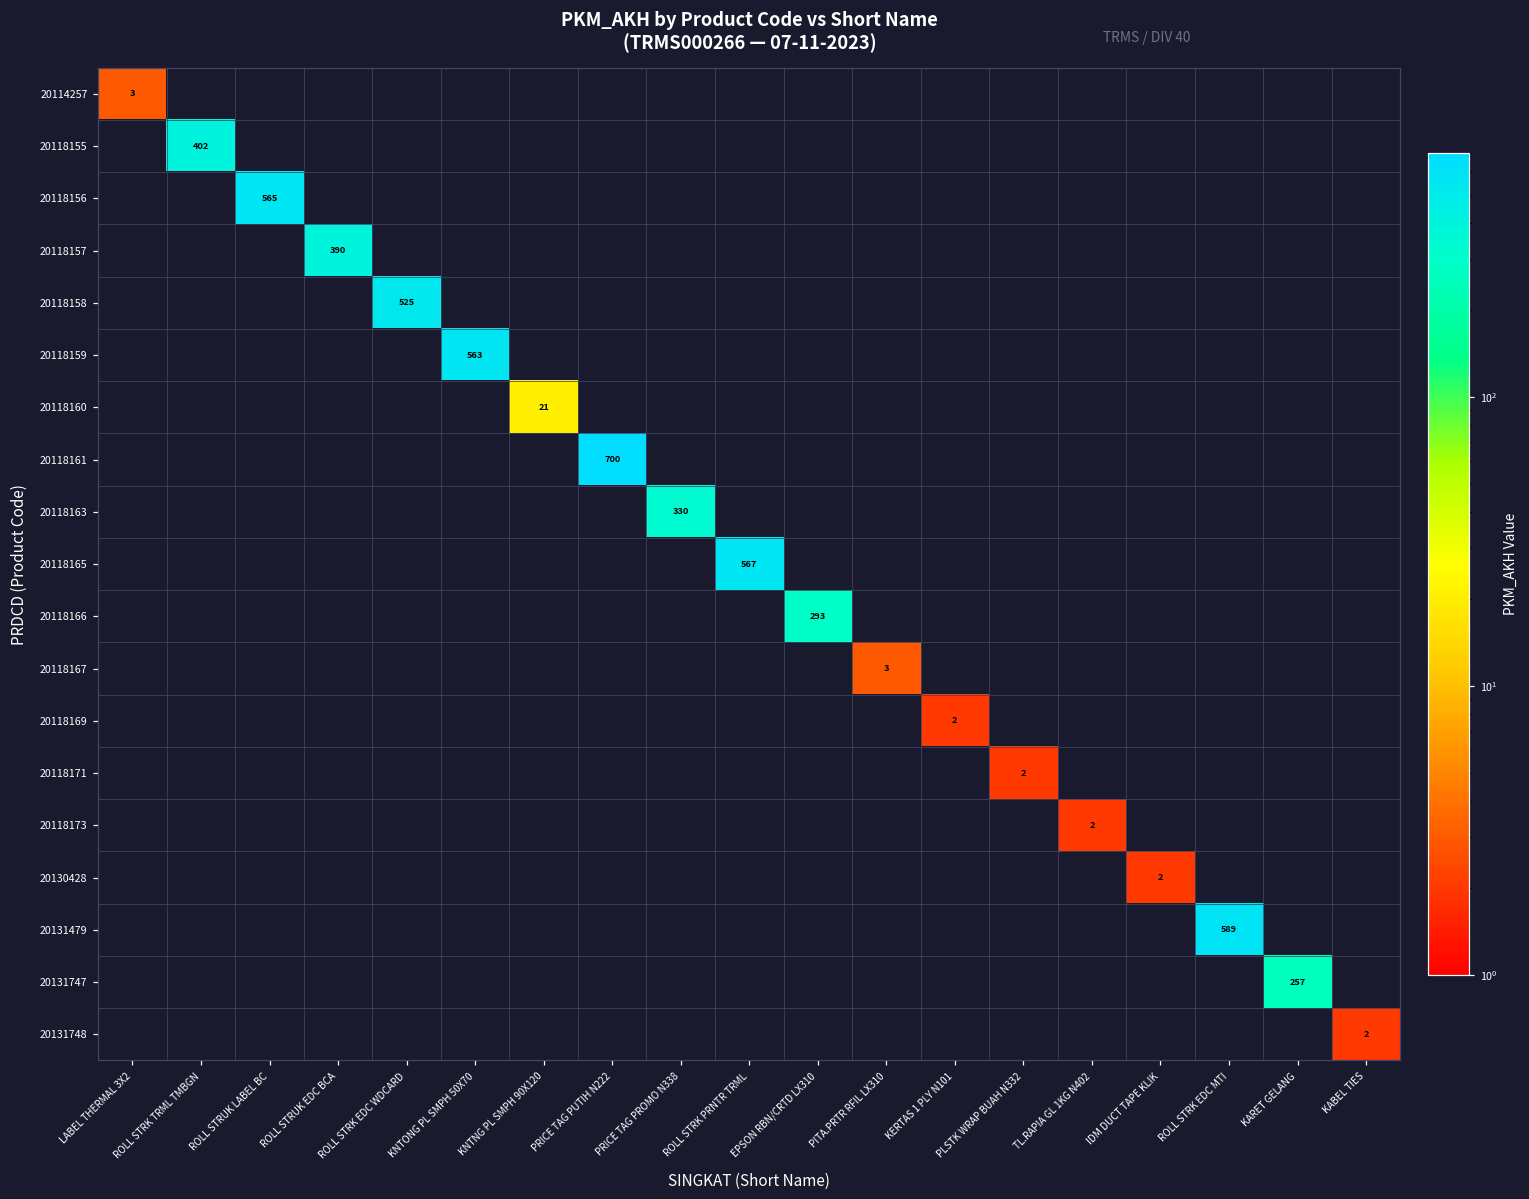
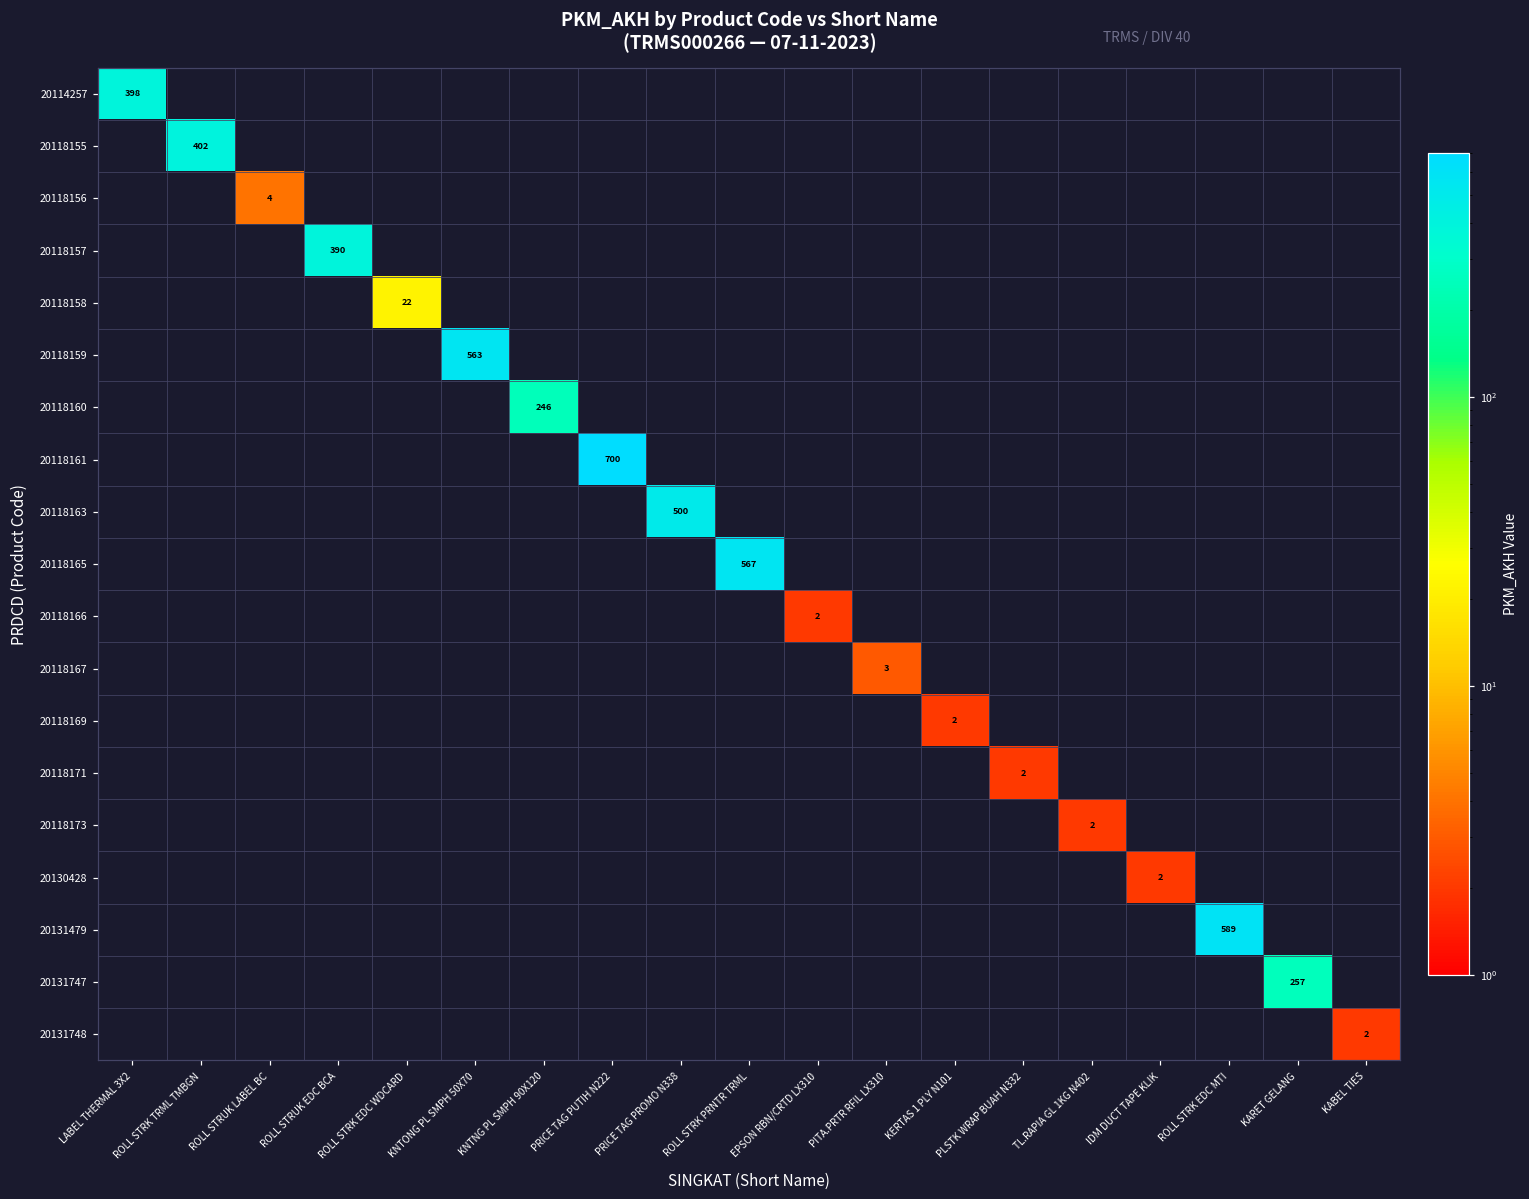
  {
    "20114257": {
-     "LABEL THERMAL 3X2": 3
+     "LABEL THERMAL 3X2": 398
    },
    "20118155": {
      "ROLL STRK TRML TMBGN": 402
    },
    "20118156": {
-     "ROLL STRUK LABEL BC": 565
+     "ROLL STRUK LABEL BC": 4
    },
    "20118157": {
      "ROLL STRUK EDC BCA": 390
    },
    "20118158": {
-     "ROLL STRK EDC WDCARD": 525
+     "ROLL STRK EDC WDCARD": 22
    },
    "20118159": {
      "KNTONG PL SMPH 50X70": 563
    },
    "20118160": {
-     "KNTNG PL SMPH 90X120": 21
+     "KNTNG PL SMPH 90X120": 246
    },
    "20118161": {
      "PRICE TAG PUTIH N222": 700
    },
    "20118163": {
-     "PRICE TAG PROMO N338": 330
+     "PRICE TAG PROMO N338": 500
    },
    "20118165": {
      "ROLL STRK PRNTR TRML": 567
    },
    "20118166": {
-     "EPSON RBN/CRTD LX310": 293
+     "EPSON RBN/CRTD LX310": 2
    },
    "20118167": {
      "PITA.PRTR RFIL LX310": 3
    },
    "20118169": {
      "KERTAS 1 PLY N101": 2
    },
    "20118171": {
      "PLSTK WRAP BUAH N332": 2
    },
    "20118173": {
      "TL.RAPIA GL 1KG N402": 2
    },
    "20130428": {
      "IDM DUCT TAPE KLIK": 2
    },
    "20131479": {
      "ROLL STRK EDC MTI": 589
    },
    "20131747": {
      "KARET GELANG": 257
    },
    "20131748": {
      "KABEL TIES": 2
    }
  }
